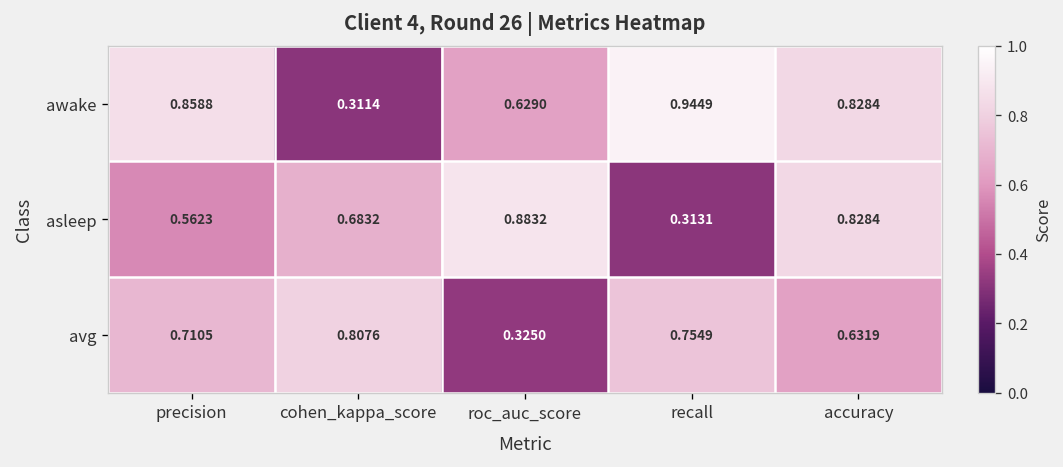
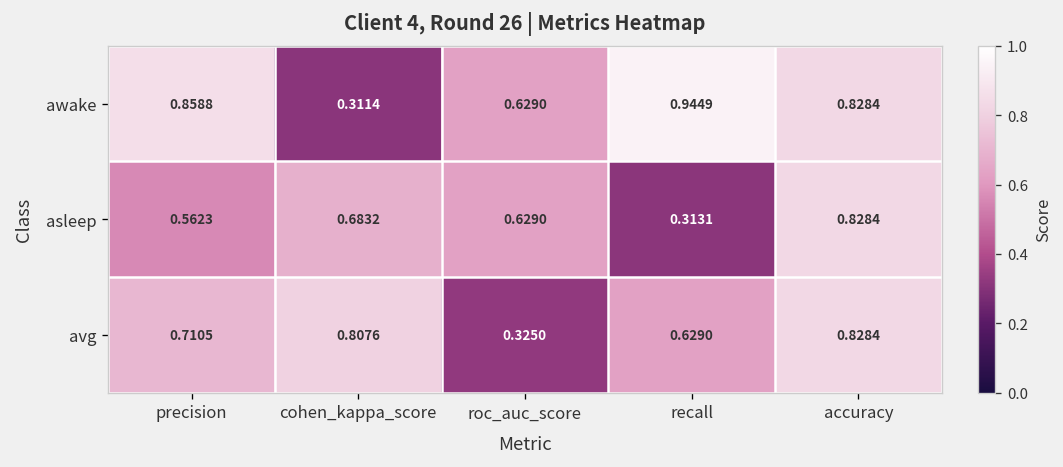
  {
    "awake": {
      "precision": 0.8588,
      "cohen_kappa_score": 0.3114,
      "roc_auc_score": 0.6290,
      "recall": 0.9449,
      "accuracy": 0.8284
    },
    "asleep": {
      "precision": 0.5623,
      "cohen_kappa_score": 0.6832,
-     "roc_auc_score": 0.8832,
+     "roc_auc_score": 0.6290,
      "recall": 0.3131,
      "accuracy": 0.8284
    },
    "avg": {
      "precision": 0.7105,
      "cohen_kappa_score": 0.8076,
      "roc_auc_score": 0.3250,
-     "recall": 0.7549,
-     "accuracy": 0.6319
+     "recall": 0.6290,
+     "accuracy": 0.8284
    }
  }
